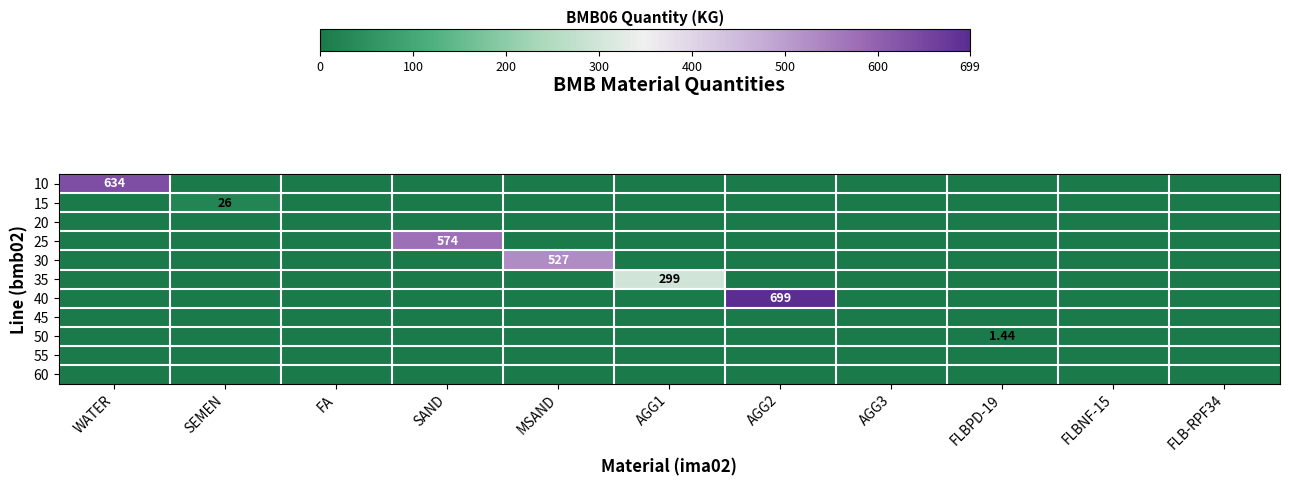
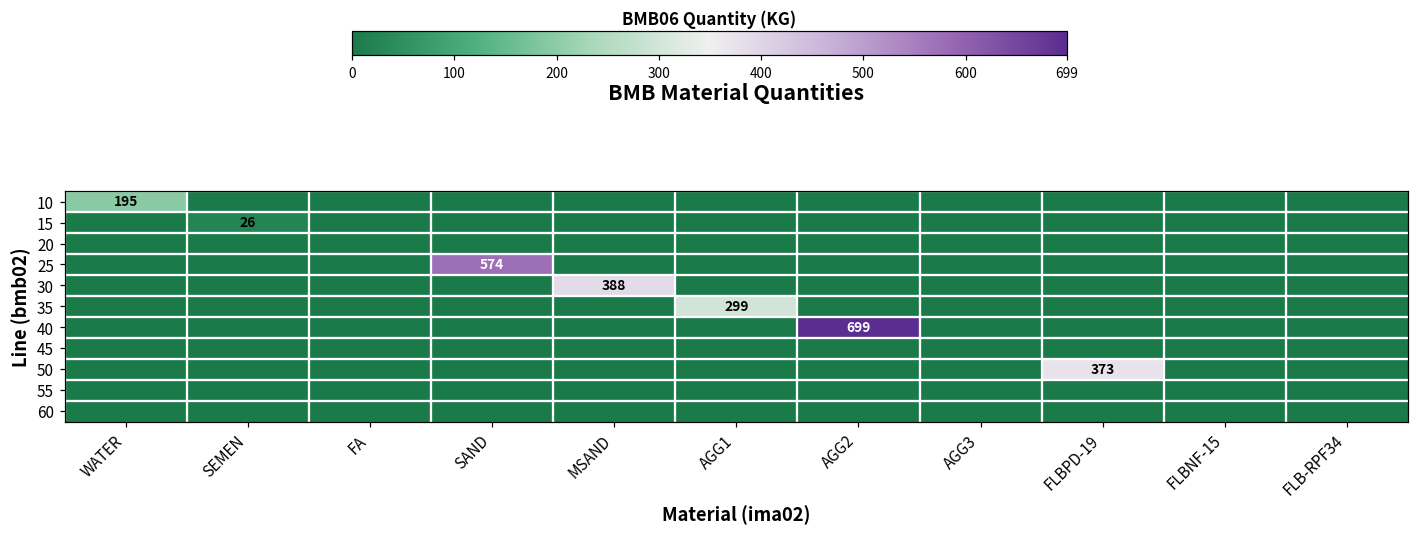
  {
    "10": {
-     "WATER": 634
+     "WATER": 195
    },
    "15": {
      "SEMEN": 26
    },
    "25": {
      "SAND": 574
    },
    "30": {
-     "MSAND": 527
+     "MSAND": 388
    },
    "35": {
      "AGG1": 299
    },
    "40": {
      "AGG2": 699
    },
    "50": {
-     "FLBPD-19": 1.44
+     "FLBPD-19": 373
    }
  }
